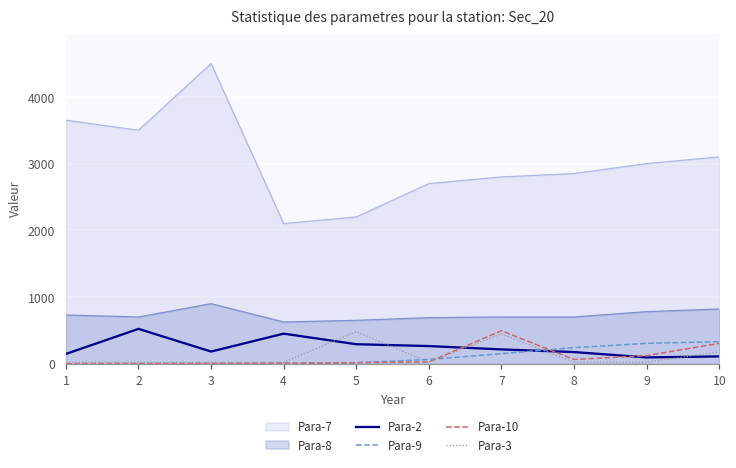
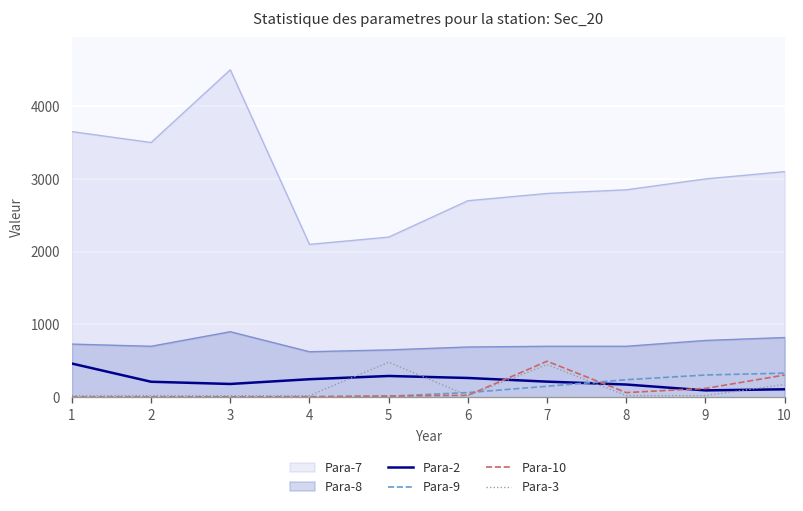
  {
    "Para-2": {
-     "1": 100,
-     "2": 500,
+     "1": 500,
+     "2": 200,
      "3": 200,
-     "4": 500,
+     "4": 200,
      "5": 300,
      "6": 300,
      "7": 200,
      "8": 200,
      "10": 100
    },
    "Para-10": {
      "7": 500
    },
    "Para-3": {
      "5": 500,
      "7": 400,
      "9": 0,
      "10": 200
    }
  }
